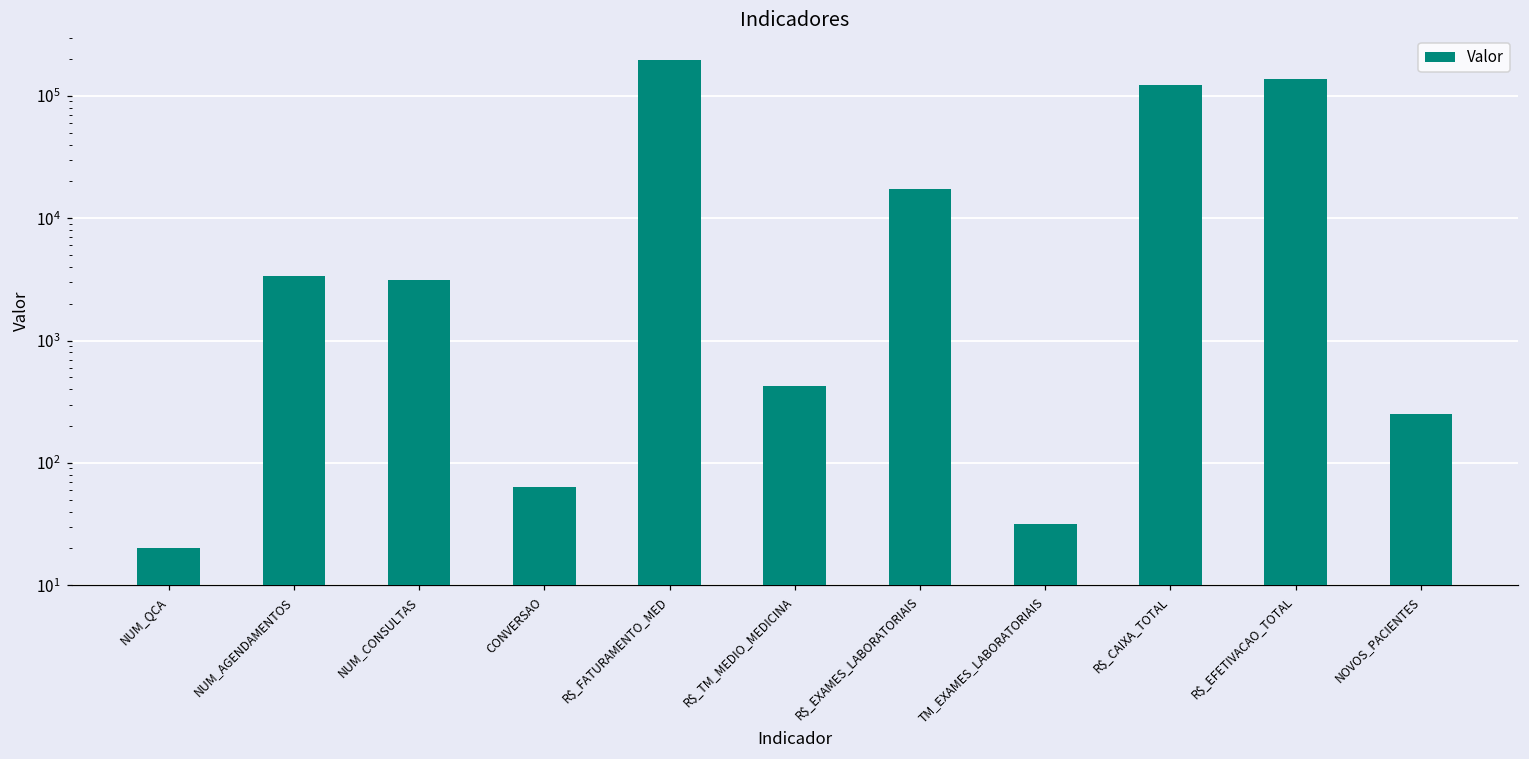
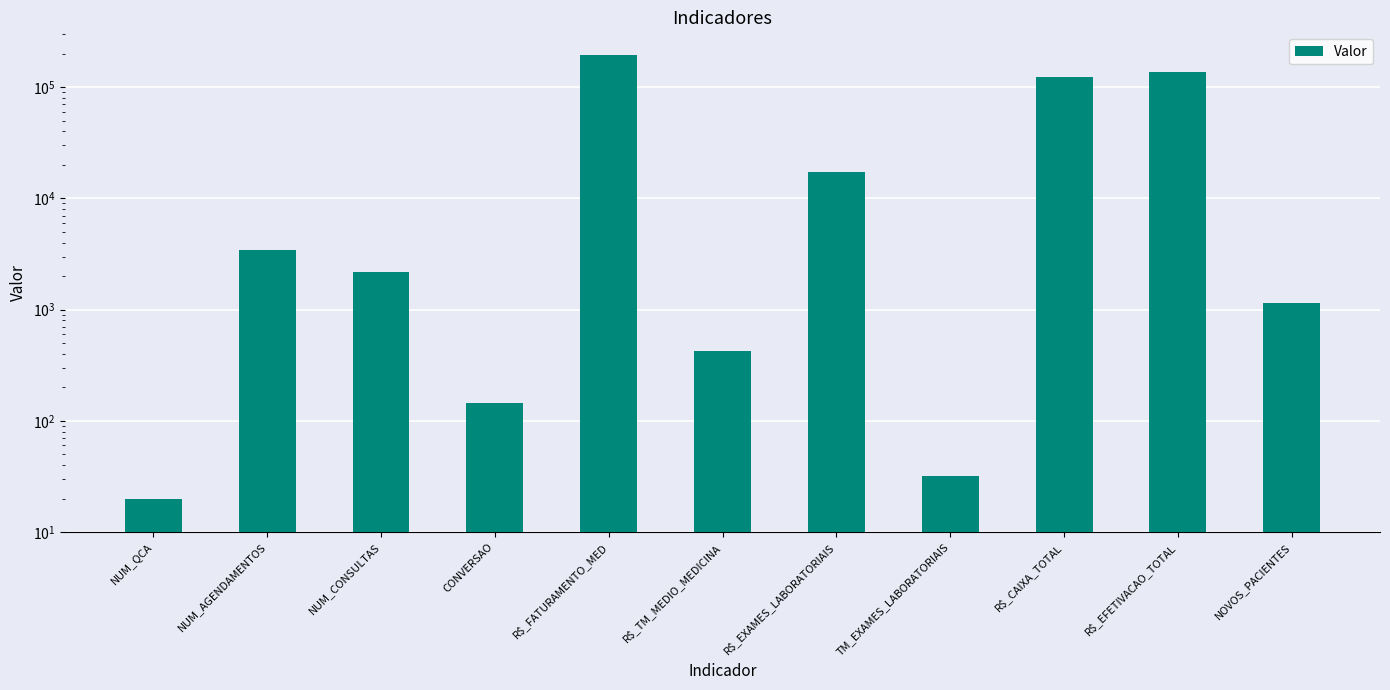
  {
    "NUM_QCA": 20,
    "NUM_AGENDAMENTOS": 3400,
-   "NUM_CONSULTAS": 3100,
-   "CONVERSAO": 60,
+   "NUM_CONSULTAS": 2200,
+   "CONVERSAO": 150,
    "R$_FATURAMENTO_MED": 200000,
    "R$_TM_MEDIO_MEDICINA": 420,
    "R$_EXAMES_LABORATORIAIS": 17000,
    "TM_EXAMES_LABORATORIAIS": 32,
    "R$_CAIXA_TOTAL": 120000,
    "R$_EFETIVACAO_TOTAL": 140000,
-   "NOVOS_PACIENTES": 250
+   "NOVOS_PACIENTES": 1100
  }
